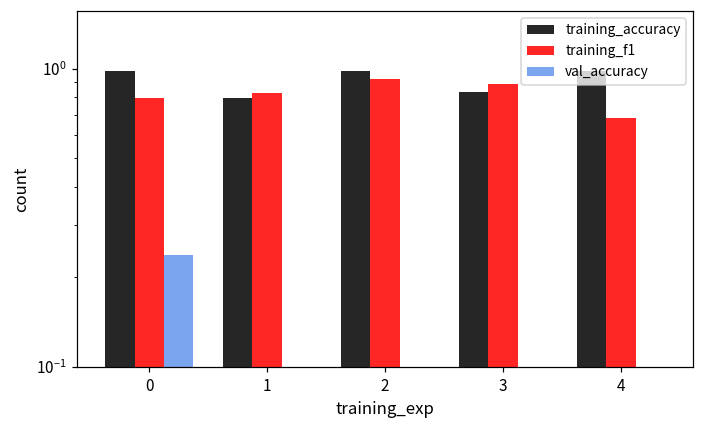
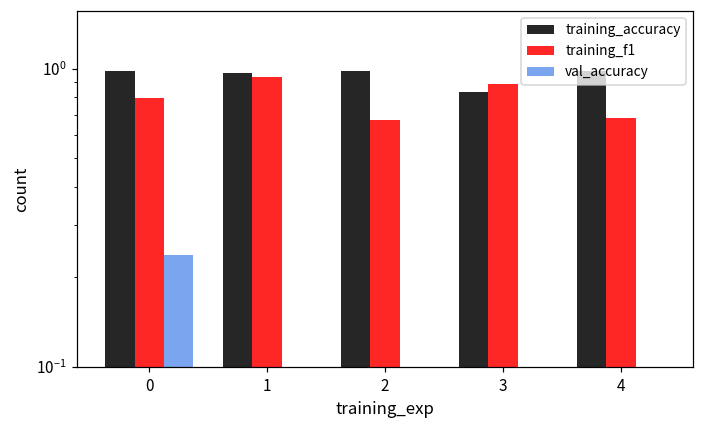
  {
    "training_accuracy": {
      "0": 0.98,
-     "1": 0.79,
+     "1": 0.97,
      "2": 0.98,
      "3": 0.84
    },
    "training_f1": {
      "0": 0.80,
-     "1": 0.83,
-     "2": 0.92,
+     "1": 0.94,
+     "2": 0.67,
      "3": 0.89,
      "4": 0.68
    },
    "val_accuracy": {
      "0": 0.24
    }
  }
